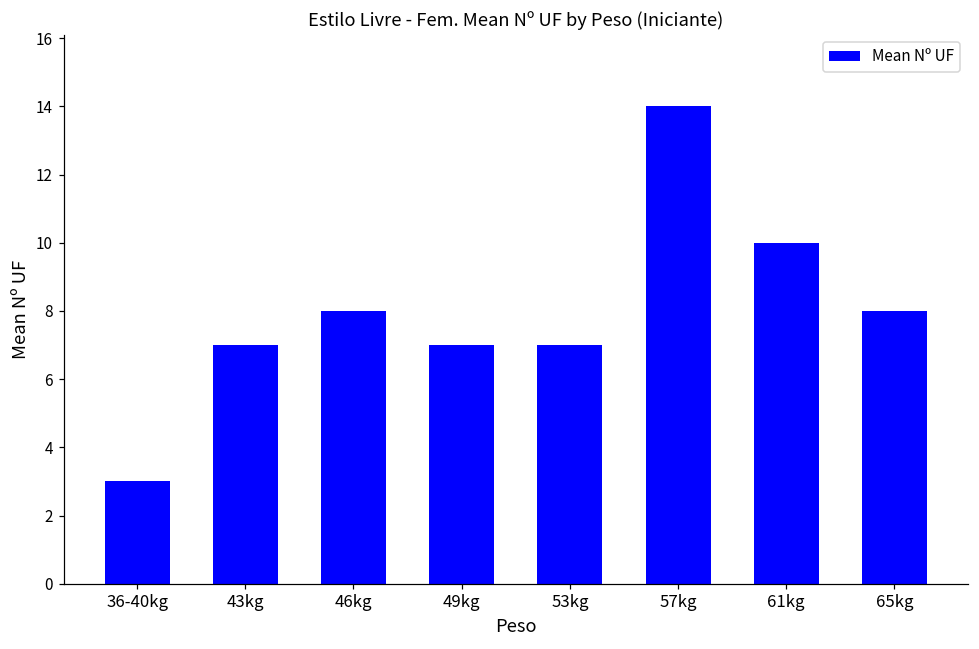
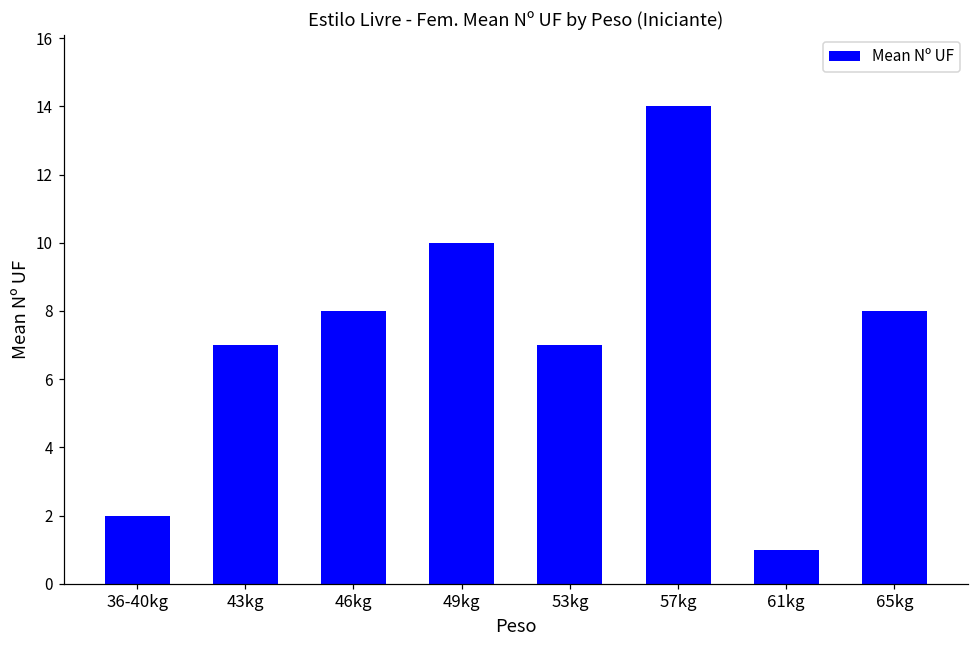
  {
-   "36-40kg": 3,
+   "36-40kg": 2,
    "43kg": 7,
    "46kg": 8,
-   "49kg": 7,
+   "49kg": 10,
    "53kg": 7,
    "57kg": 14,
-   "61kg": 10,
+   "61kg": 1,
    "65kg": 8
  }
